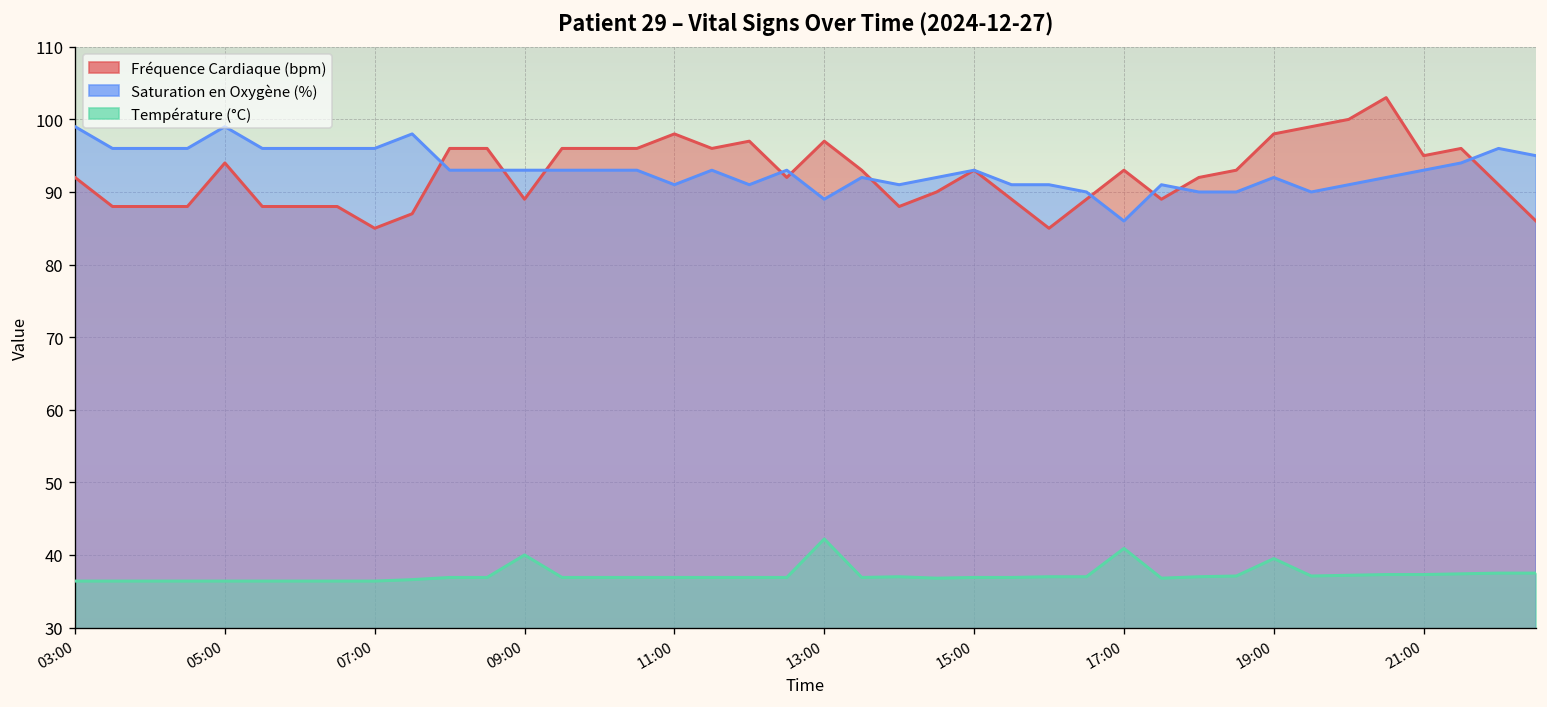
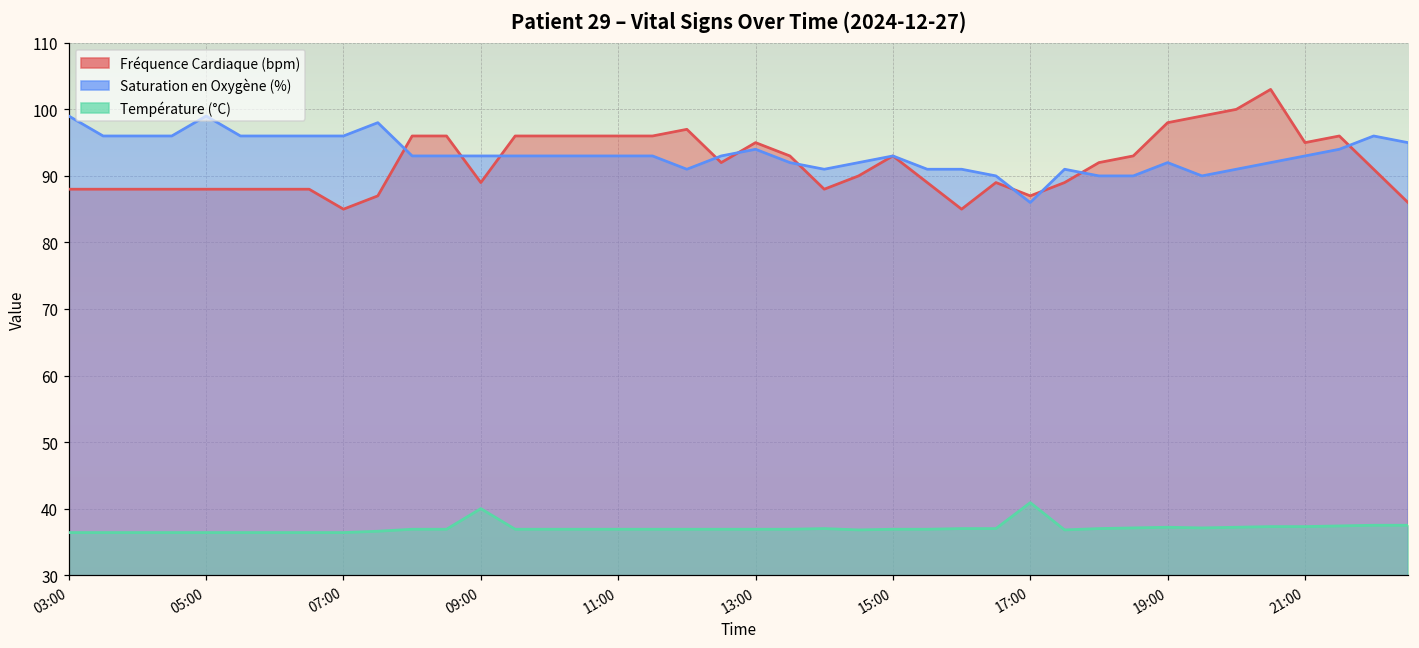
  {
    "Fréquence Cardiaque (bpm)": {
-     "03:00": 92,
-     "05:00": 94,
+     "03:00": 88,
+     "05:00": 88,
      "07:00": 85,
      "09:00": 89,
-     "11:00": 98,
-     "13:00": 97,
-     "17:00": 93,
+     "11:00": 96,
+     "13:00": 95,
+     "17:00": 87,
      "19:00": 98,
      "21:00": 95
    },
    "Saturation en Oxygène (%)": {
      "03:00": 99,
      "07:00": 96,
      "09:00": 93,
-     "11:00": 91,
-     "13:00": 89,
+     "11:00": 93,
+     "13:00": 94,
      "17:00": 86,
      "19:00": 92,
      "21:00": 93
    },
    "Température (°C)": {
      "03:00": 36,
      "05:00": 36,
      "07:00": 36,
      "09:00": 40,
      "11:00": 37,
-     "13:00": 42,
+     "13:00": 37,
      "15:00": 37,
      "17:00": 41,
-     "19:00": 40,
+     "19:00": 37,
      "21:00": 37
    }
  }
